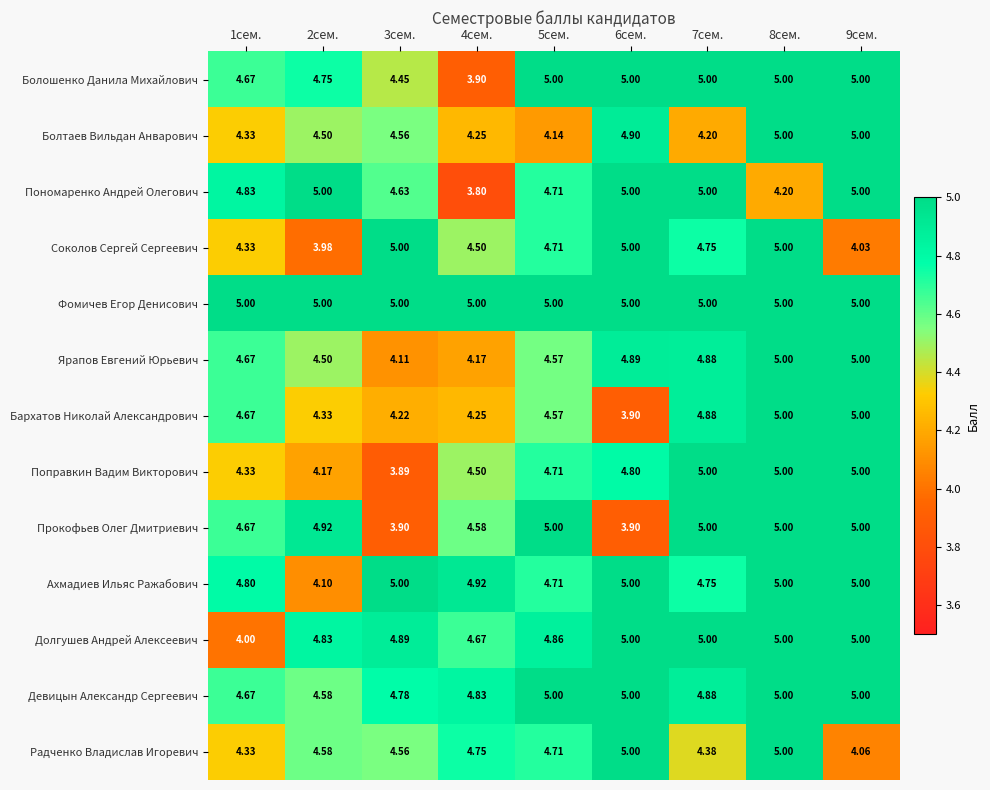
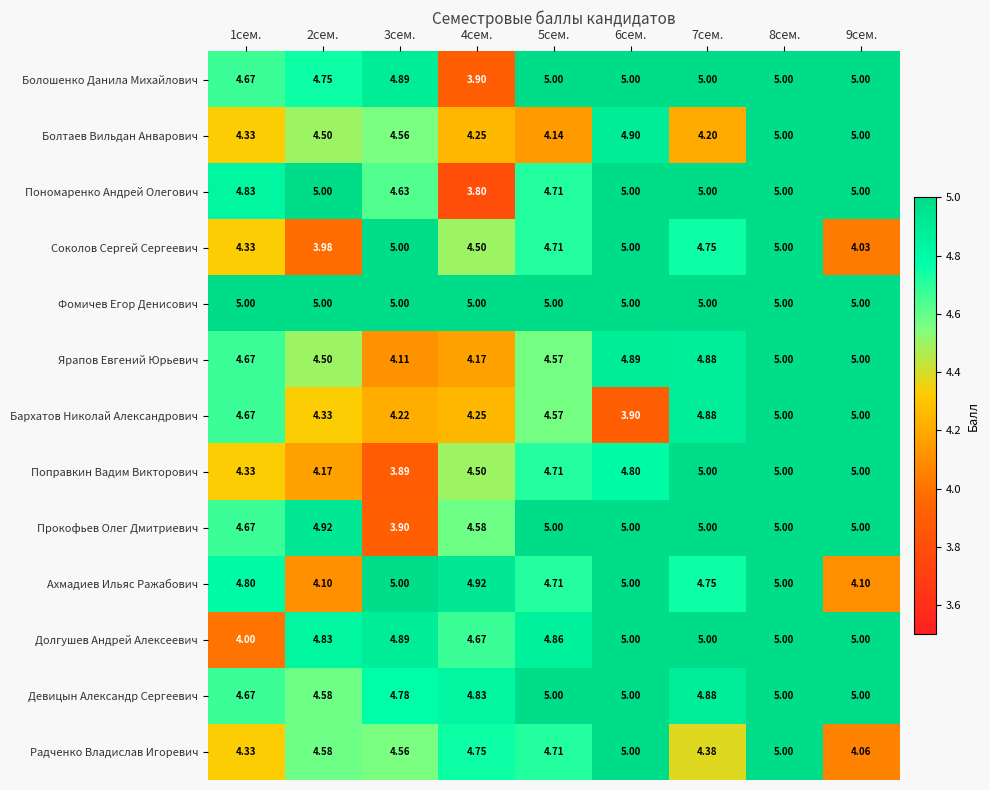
  {
    "Болошенко Данила Михайлович": {
      "1сем.": 4.67,
      "2сем.": 4.75,
-     "3сем.": 4.45,
+     "3сем.": 4.89,
      "4сем.": 3.90,
      "5сем.": 5.00,
      "6сем.": 5.00,
      "7сем.": 5.00,
      "8сем.": 5.00,
      "9сем.": 5.00
    },
    "Болтаев Вильдан Анварович": {
      "1сем.": 4.33,
      "2сем.": 4.50,
      "3сем.": 4.56,
      "4сем.": 4.25,
      "5сем.": 4.14,
      "6сем.": 4.90,
      "7сем.": 4.20,
      "8сем.": 5.00,
      "9сем.": 5.00
    },
    "Пономаренко Андрей Олегович": {
      "1сем.": 4.83,
      "2сем.": 5.00,
      "3сем.": 4.63,
      "4сем.": 3.80,
      "5сем.": 4.71,
      "6сем.": 5.00,
      "7сем.": 5.00,
-     "8сем.": 4.20,
+     "8сем.": 5.00,
      "9сем.": 5.00
    },
    "Соколов Сергей Сергеевич": {
      "1сем.": 4.33,
      "2сем.": 3.98,
      "3сем.": 5.00,
      "4сем.": 4.50,
      "5сем.": 4.71,
      "6сем.": 5.00,
      "7сем.": 4.75,
      "8сем.": 5.00,
      "9сем.": 4.03
    },
    "Фомичев Егор Денисович": {
      "1сем.": 5.00,
      "2сем.": 5.00,
      "3сем.": 5.00,
      "4сем.": 5.00,
      "5сем.": 5.00,
      "6сем.": 5.00,
      "7сем.": 5.00,
      "8сем.": 5.00,
      "9сем.": 5.00
    },
    "Ярапов Евгений Юрьевич": {
      "1сем.": 4.67,
      "2сем.": 4.50,
      "3сем.": 4.11,
      "4сем.": 4.17,
      "5сем.": 4.57,
      "6сем.": 4.89,
      "7сем.": 4.88,
      "8сем.": 5.00,
      "9сем.": 5.00
    },
    "Бархатов Николай Александрович": {
      "1сем.": 4.67,
      "2сем.": 4.33,
      "3сем.": 4.22,
      "4сем.": 4.25,
      "5сем.": 4.57,
      "6сем.": 3.90,
      "7сем.": 4.88,
      "8сем.": 5.00,
      "9сем.": 5.00
    },
    "Поправкин Вадим Викторович": {
      "1сем.": 4.33,
      "2сем.": 4.17,
      "3сем.": 3.89,
      "4сем.": 4.50,
      "5сем.": 4.71,
      "6сем.": 4.80,
      "7сем.": 5.00,
      "8сем.": 5.00,
      "9сем.": 5.00
    },
    "Прокофьев Олег Дмитриевич": {
      "1сем.": 4.67,
      "2сем.": 4.92,
      "3сем.": 3.90,
      "4сем.": 4.58,
      "5сем.": 5.00,
-     "6сем.": 3.90,
+     "6сем.": 5.00,
      "7сем.": 5.00,
      "8сем.": 5.00,
      "9сем.": 5.00
    },
    "Ахмадиев Ильяс Ражабович": {
      "1сем.": 4.80,
      "2сем.": 4.10,
      "3сем.": 5.00,
      "4сем.": 4.92,
      "5сем.": 4.71,
      "6сем.": 5.00,
      "7сем.": 4.75,
      "8сем.": 5.00,
-     "9сем.": 5.00
+     "9сем.": 4.10
    },
    "Долгушев Андрей Алексеевич": {
      "1сем.": 4.00,
      "2сем.": 4.83,
      "3сем.": 4.89,
      "4сем.": 4.67,
      "5сем.": 4.86,
      "6сем.": 5.00,
      "7сем.": 5.00,
      "8сем.": 5.00,
      "9сем.": 5.00
    },
    "Девицын Александр Сергеевич": {
      "1сем.": 4.67,
      "2сем.": 4.58,
      "3сем.": 4.78,
      "4сем.": 4.83,
      "5сем.": 5.00,
      "6сем.": 5.00,
      "7сем.": 4.88,
      "8сем.": 5.00,
      "9сем.": 5.00
    },
    "Радченко Владислав Игоревич": {
      "1сем.": 4.33,
      "2сем.": 4.58,
      "3сем.": 4.56,
      "4сем.": 4.75,
      "5сем.": 4.71,
      "6сем.": 5.00,
      "7сем.": 4.38,
      "8сем.": 5.00,
      "9сем.": 4.06
    }
  }
